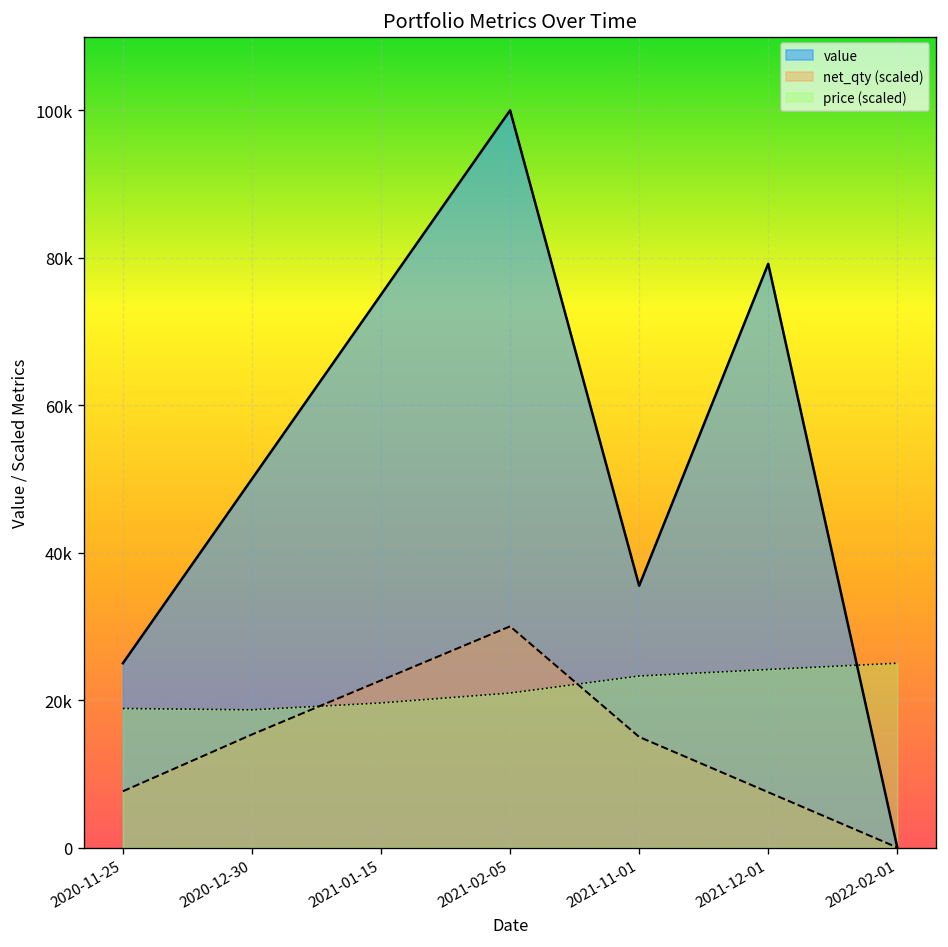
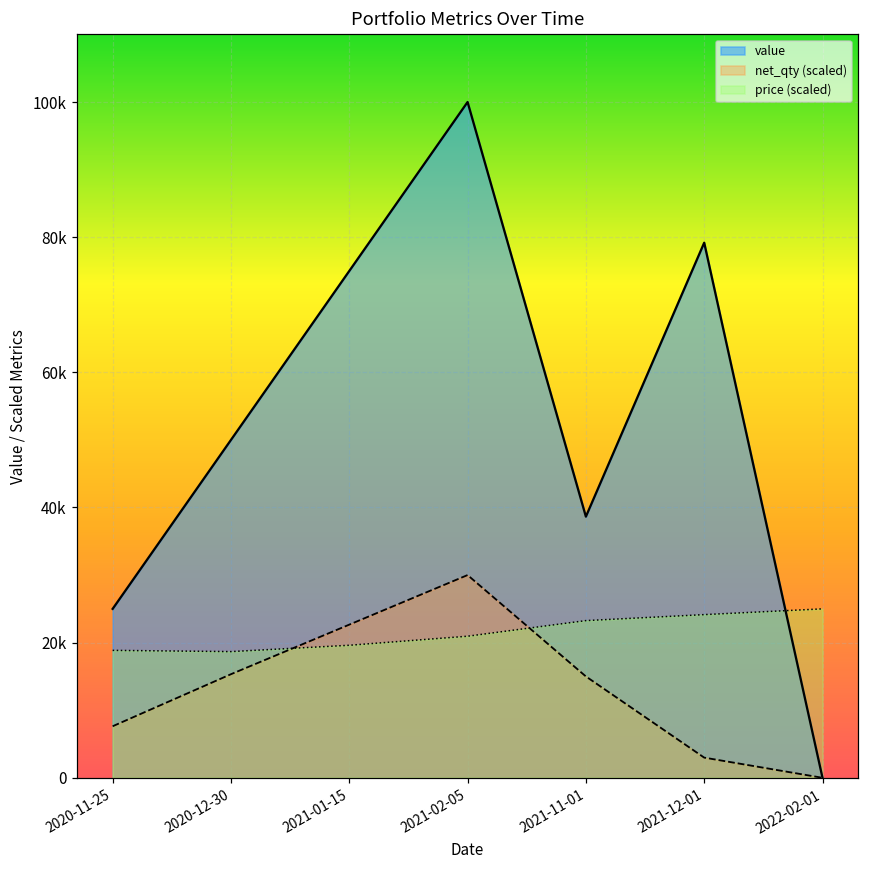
  {
    "value": {
      "2020-11-25": 25000,
      "2020-12-30": 50000,
      "2021-01-15": 75000,
      "2021-02-05": 100000,
-     "2021-11-01": 36000,
+     "2021-11-01": 39000,
      "2021-12-01": 79000
    },
    "net_qty (scaled)": {
      "2020-11-25": 8000,
      "2020-12-30": 15000,
      "2021-01-15": 23000,
      "2021-02-05": 30000,
      "2021-11-01": 15000,
-     "2021-12-01": 8000
+     "2021-12-01": 3000
    },
    "price (scaled)": {
      "2020-11-25": 19000,
      "2020-12-30": 19000,
      "2021-01-15": 20000,
      "2021-02-05": 21000,
      "2021-11-01": 23000,
      "2021-12-01": 24000,
      "2022-02-01": 25000
    }
  }
